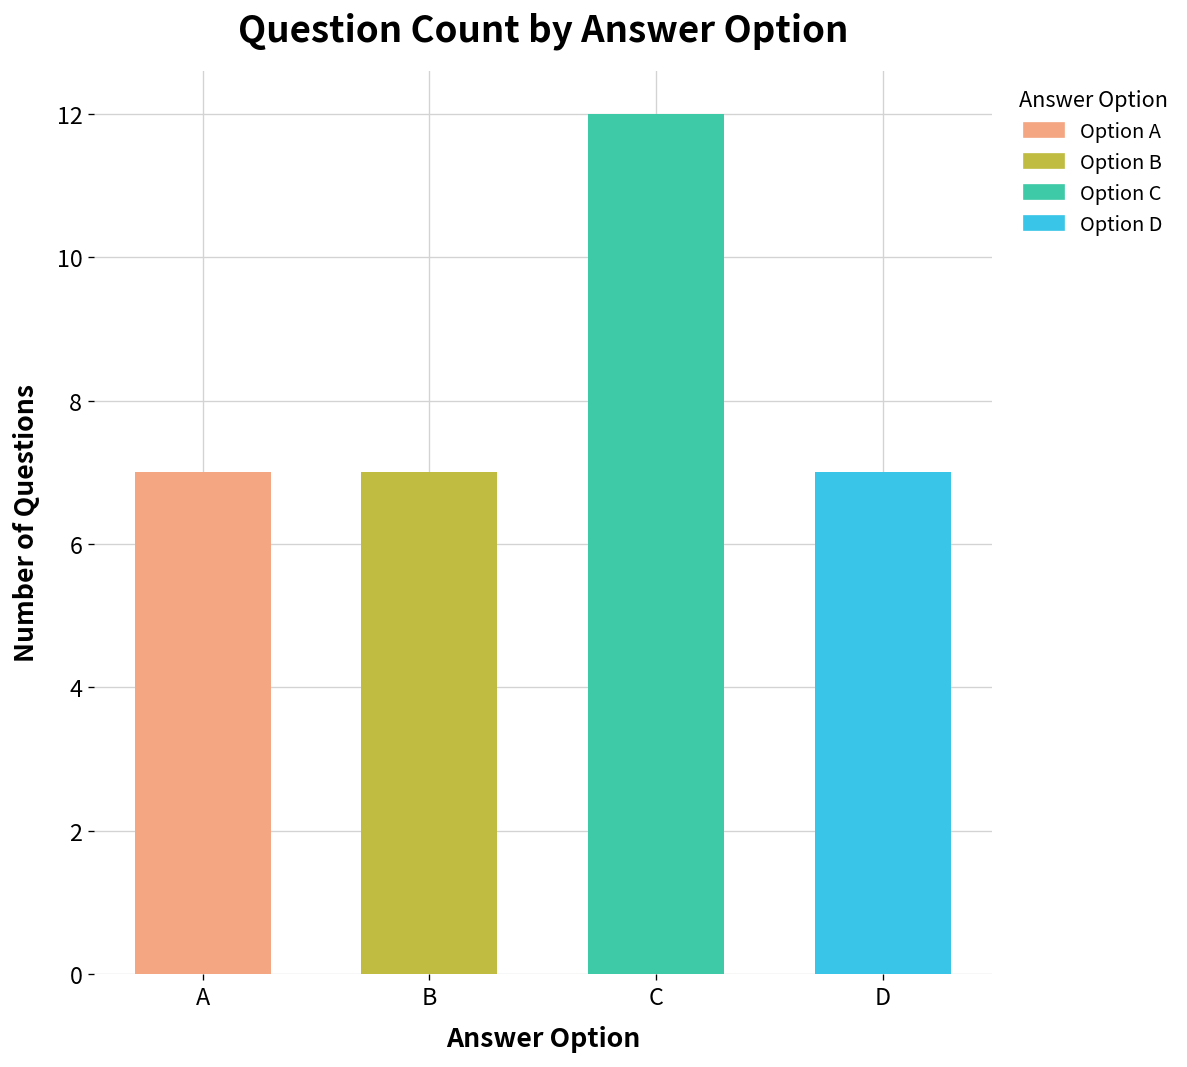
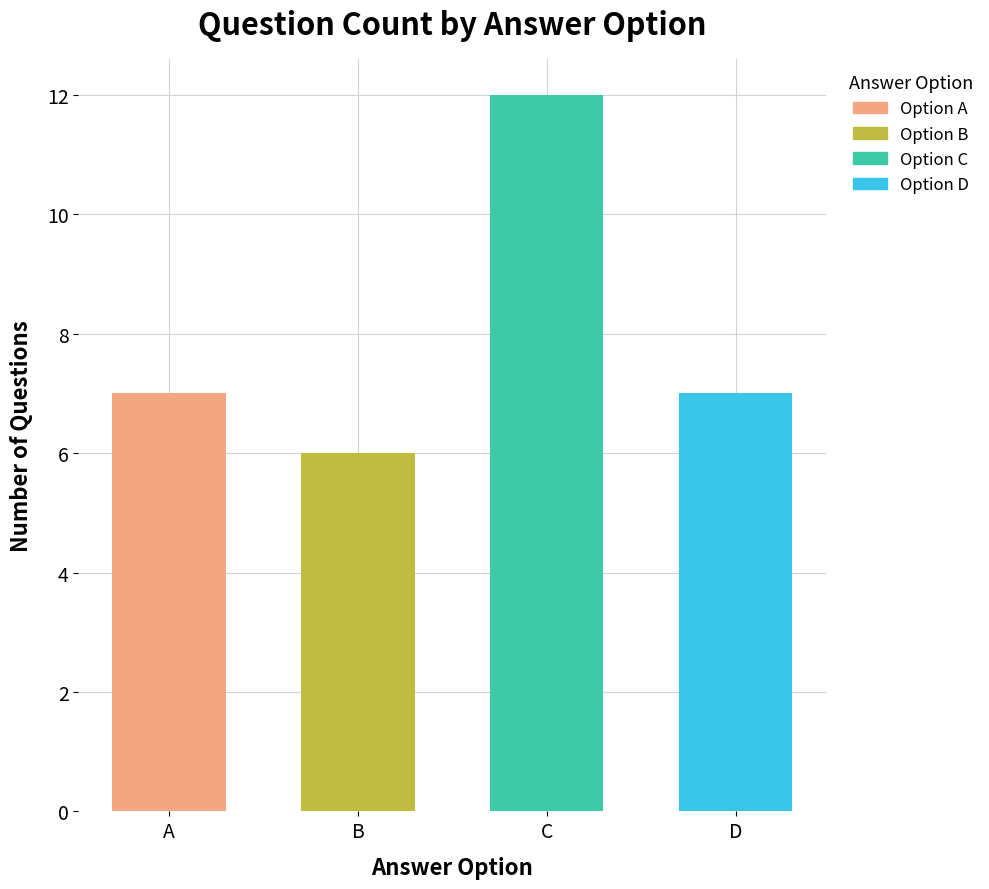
  {
    "A": 7,
-   "B": 7,
+   "B": 6,
    "C": 12,
    "D": 7
  }
